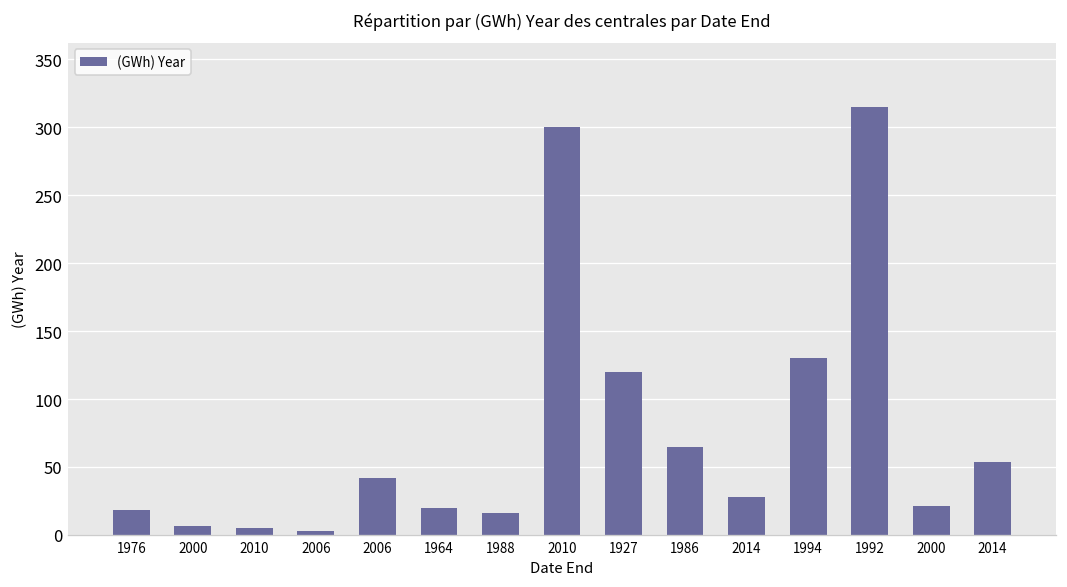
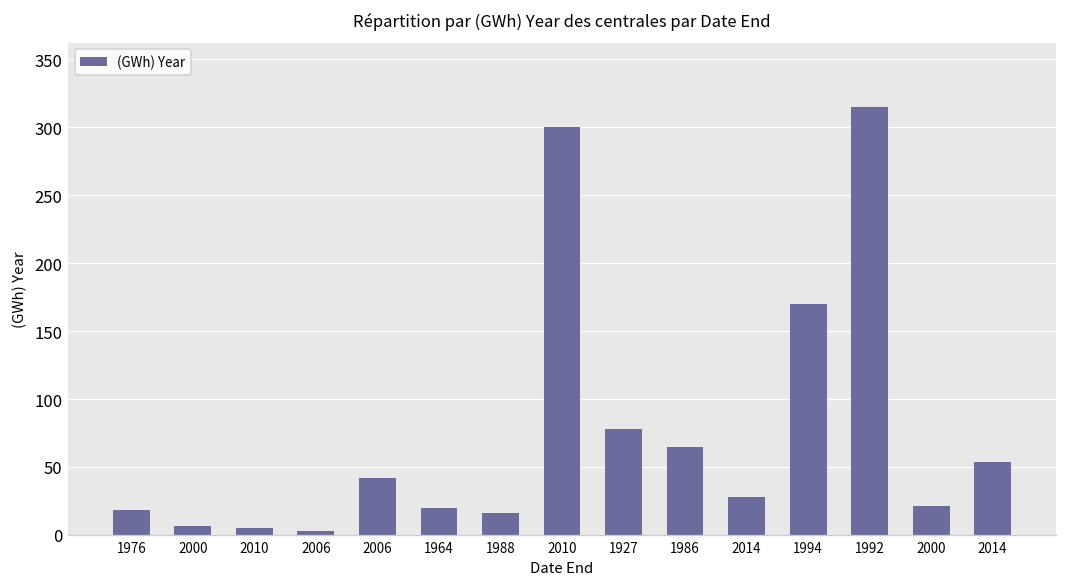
  {
    "1976": 18,
    "1964": 20,
    "1988": 16,
-   "1927": 120,
+   "1927": 78,
    "1986": 64,
-   "1994": 131,
+   "1994": 170,
    "1992": 315
  }
